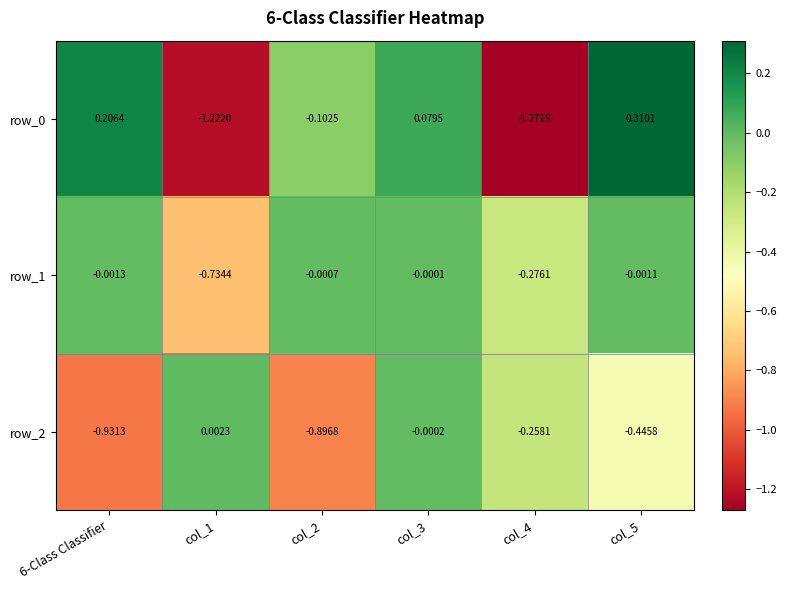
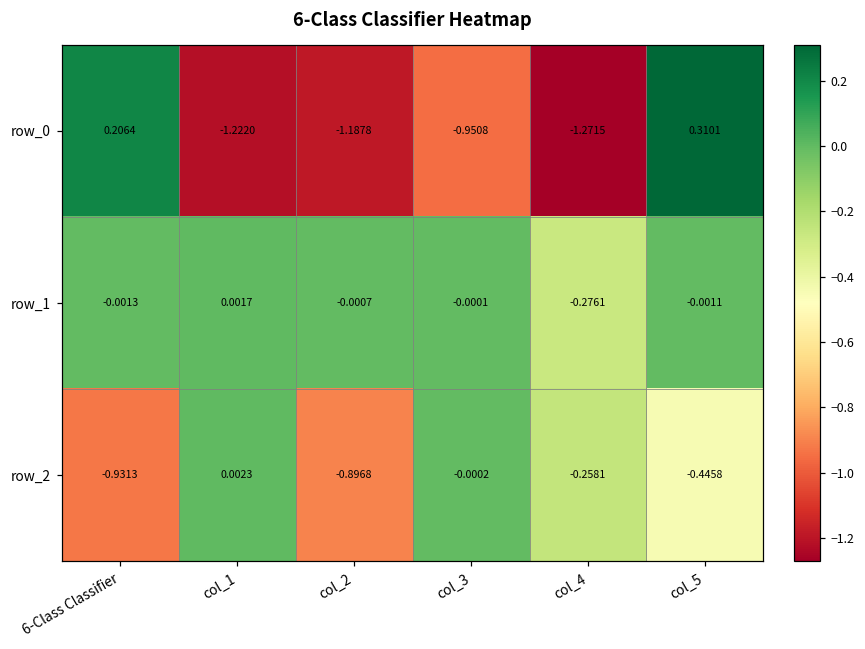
  {
    "row_0": {
      "6-Class Classifier": 0.2064,
      "col_1": -1.2220,
-     "col_2": -0.1025,
-     "col_3": 0.0795,
+     "col_2": -1.1878,
+     "col_3": -0.9508,
      "col_4": -1.2715,
      "col_5": 0.3101
    },
    "row_1": {
      "6-Class Classifier": -0.0013,
-     "col_1": -0.7344,
+     "col_1": 0.0017,
      "col_2": -0.0007,
      "col_3": -0.0001,
      "col_4": -0.2761,
      "col_5": -0.0011
    },
    "row_2": {
      "6-Class Classifier": -0.9313,
      "col_1": 0.0023,
      "col_2": -0.8968,
      "col_3": -0.0002,
      "col_4": -0.2581,
      "col_5": -0.4458
    }
  }
